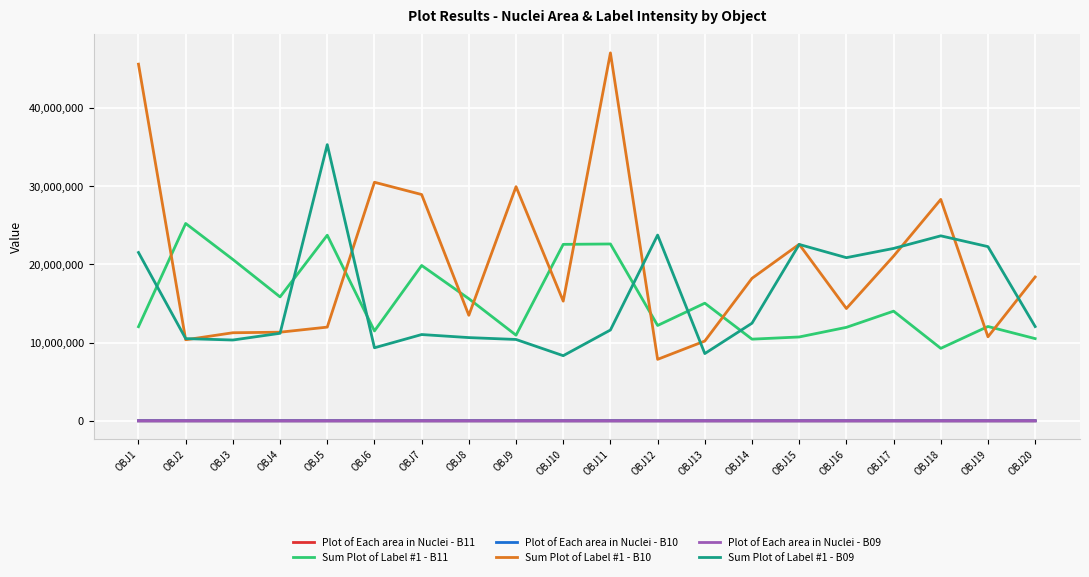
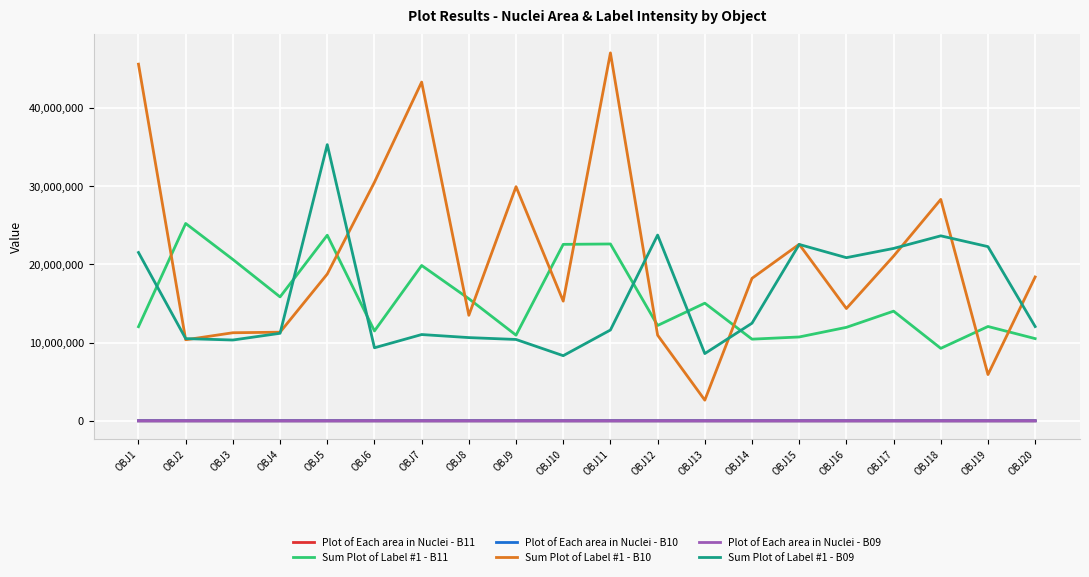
  {
    "Plot of Each area in Nuclei - B09": {
      "OBJ1": "0",
      "OBJ2": "0",
      "OBJ3": "0",
      "OBJ4": "0",
      "OBJ5": "0",
      "OBJ6": "0",
      "OBJ7": "0",
      "OBJ8": "0",
      "OBJ9": "0",
      "OBJ10": "0",
      "OBJ11": "0",
      "OBJ12": "0",
      "OBJ13": "0",
      "OBJ14": "0",
      "OBJ15": "0",
      "OBJ16": "0",
      "OBJ17": "0",
      "OBJ18": "0",
      "OBJ19": "0",
      "OBJ20": "0"
    },
    "Sum Plot of Label #1 - B10": {
      "OBJ1": "46,000,000",
      "OBJ3": "11,000,000",
-     "OBJ5": "12,000,000",
+     "OBJ5": "19,000,000",
      "OBJ6": "31,000,000",
-     "OBJ7": "29,000,000",
+     "OBJ7": "43,000,000",
      "OBJ8": "13,000,000",
      "OBJ9": "30,000,000",
      "OBJ10": "15,000,000",
      "OBJ11": "47,000,000",
-     "OBJ12": "8,000,000",
-     "OBJ13": "10,000,000",
+     "OBJ12": "11,000,000",
+     "OBJ13": "3,000,000",
      "OBJ14": "18,000,000",
      "OBJ16": "14,000,000",
      "OBJ17": "21,000,000",
      "OBJ18": "28,000,000",
-     "OBJ19": "11,000,000",
+     "OBJ19": "6,000,000",
      "OBJ20": "18,000,000"
    }
  }
